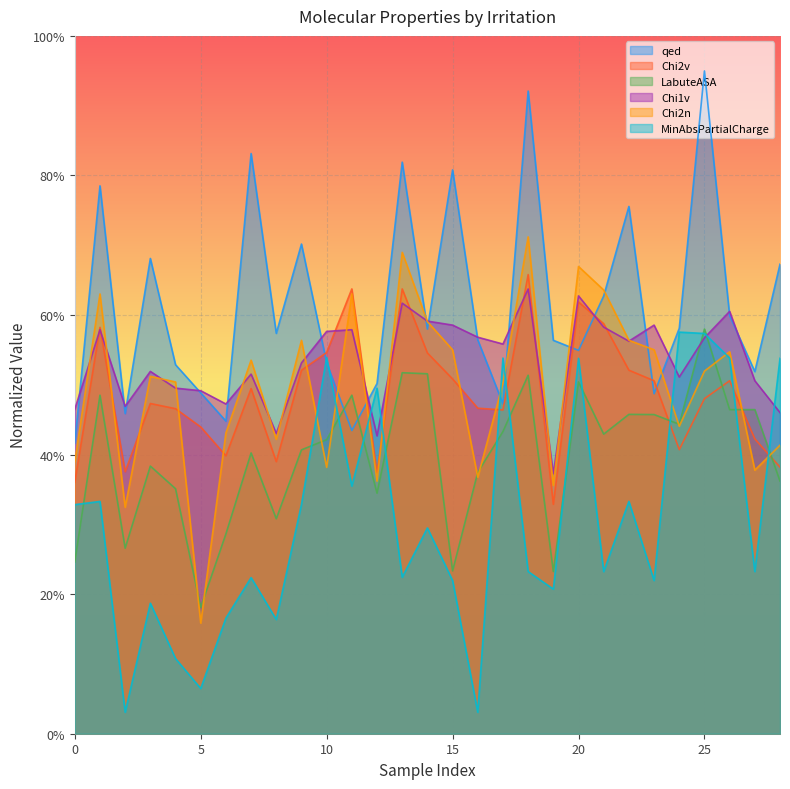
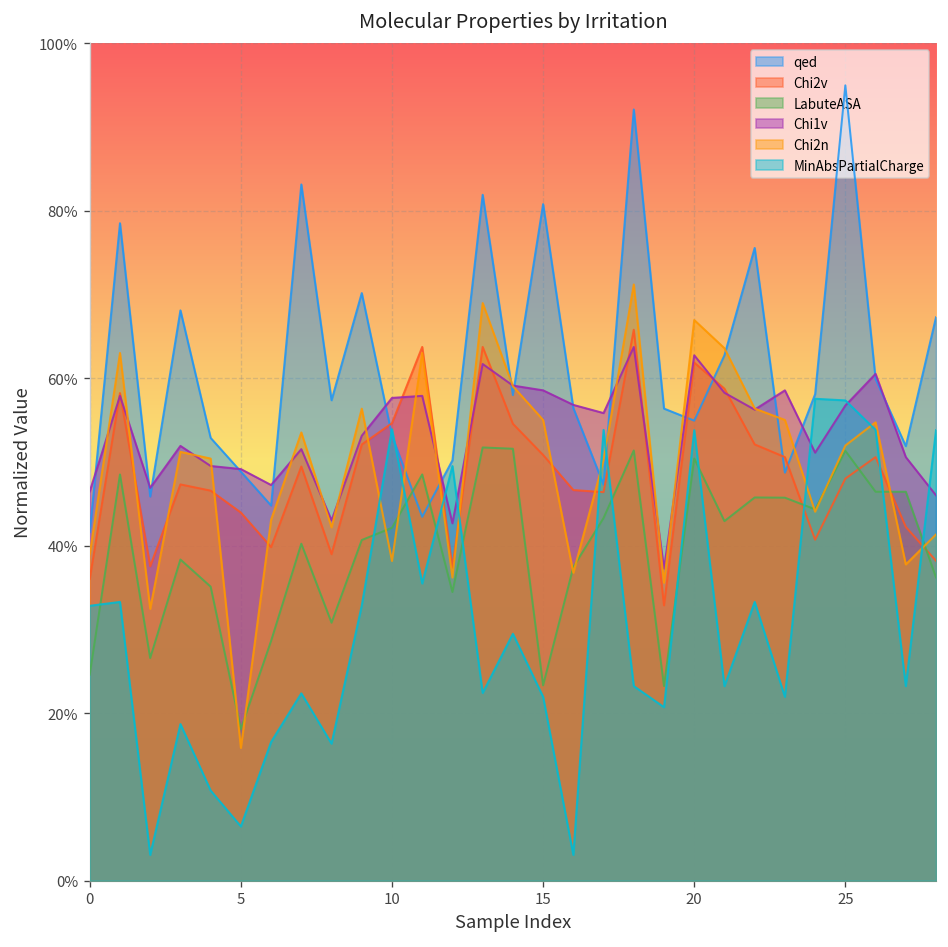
  {
    "LabuteASA": {
      "0": "25%",
      "5": "18%",
      "10": "42%",
      "15": "23%",
      "20": "50%",
-     "25": "58%"
+     "25": "51%"
    },
    "Chi1v": {
      "0": "46%",
      "10": "58%",
      "15": "59%",
      "20": "63%",
      "25": "57%"
    }
  }
